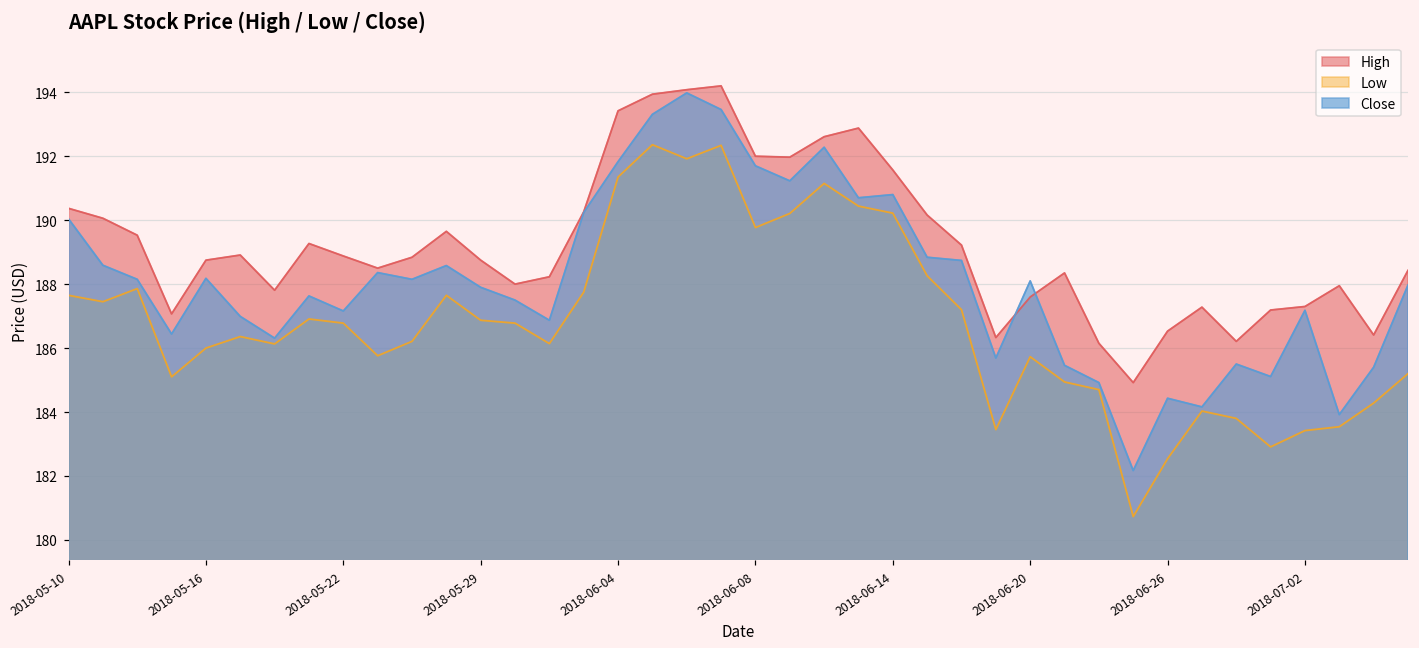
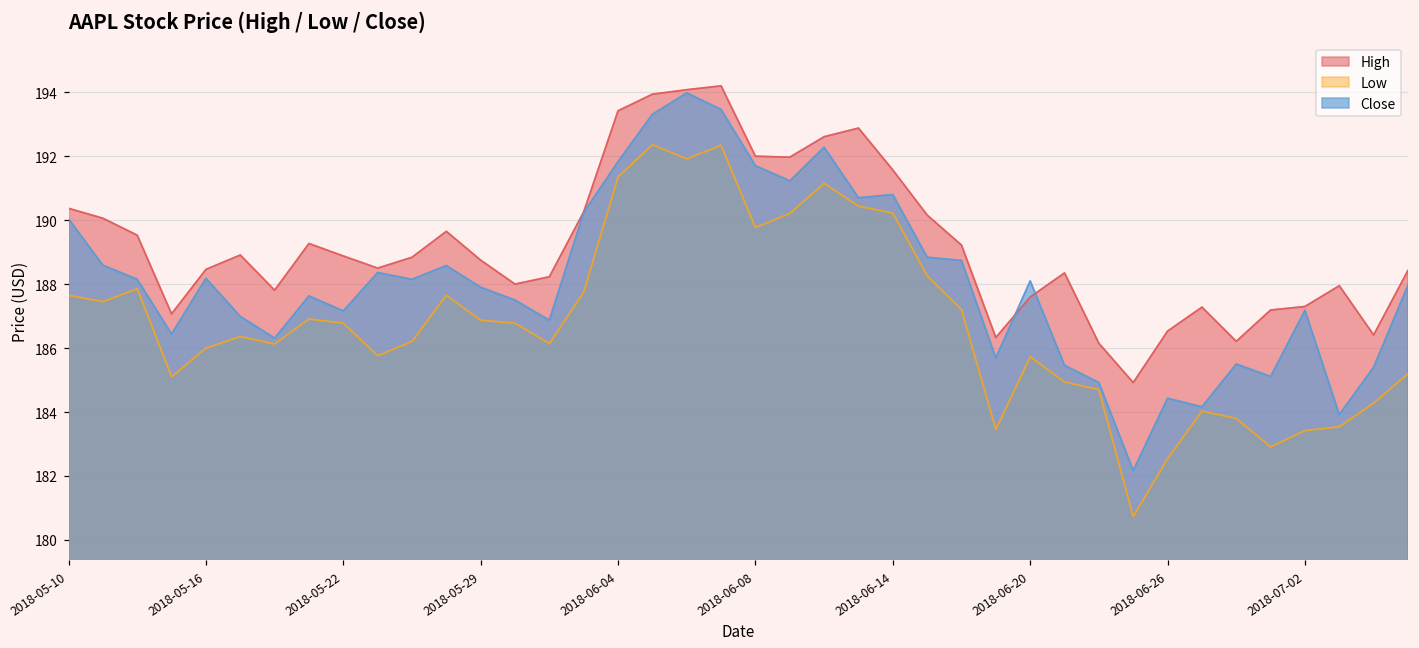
  {
    "High": {
      "2018-05-10": 190.4,
-     "2018-05-16": 188.7,
+     "2018-05-16": 188.5,
      "2018-05-22": 188.9,
      "2018-05-29": 188.8,
      "2018-06-04": 193.4,
      "2018-06-08": 192.0,
      "2018-06-14": 191.6,
      "2018-06-20": 187.6,
      "2018-06-26": 186.5,
      "2018-07-02": 187.3
    },
    "Low": {
      "2018-05-10": 187.6,
      "2018-05-16": 186.0,
      "2018-05-22": 186.8,
      "2018-05-29": 186.9,
      "2018-06-04": 191.4,
      "2018-06-08": 189.8,
      "2018-06-14": 190.2,
      "2018-06-20": 185.7,
      "2018-06-26": 182.5,
      "2018-07-02": 183.4
    },
    "Close": {
      "2018-05-10": 190.0,
      "2018-05-16": 188.2,
      "2018-05-22": 187.2,
      "2018-05-29": 187.9,
      "2018-06-04": 191.8,
      "2018-06-08": 191.7,
      "2018-06-14": 190.8,
      "2018-06-20": 188.1,
      "2018-06-26": 184.4,
      "2018-07-02": 187.2
    }
  }
